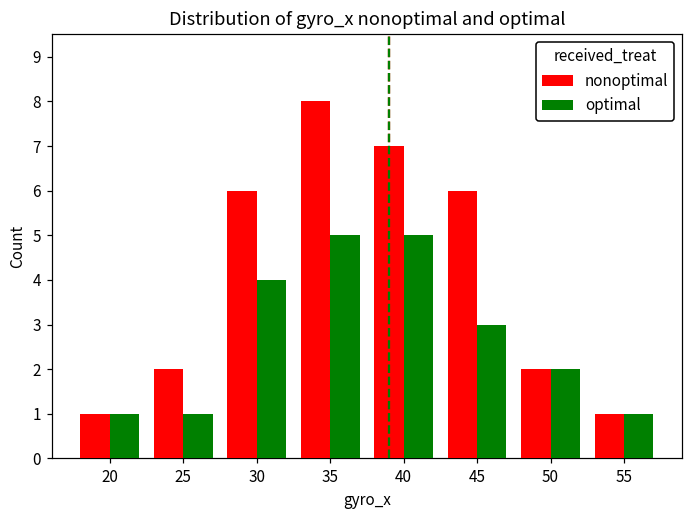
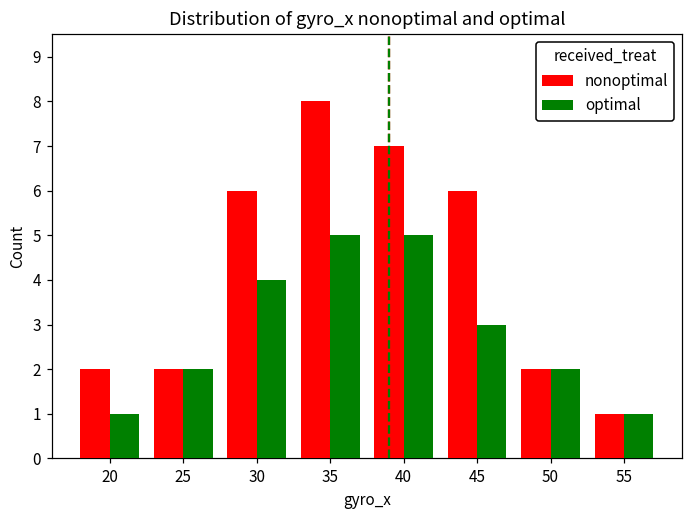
  {
    "nonoptimal": {
-     "20": 1,
+     "20": 2,
      "25": 2,
      "30": 6,
      "35": 8,
      "40": 7,
      "45": 6,
      "50": 2,
      "55": 1
    },
    "optimal": {
      "20": 1,
-     "25": 1,
+     "25": 2,
      "30": 4,
      "35": 5,
      "40": 5,
      "45": 3,
      "50": 2,
      "55": 1
    }
  }
